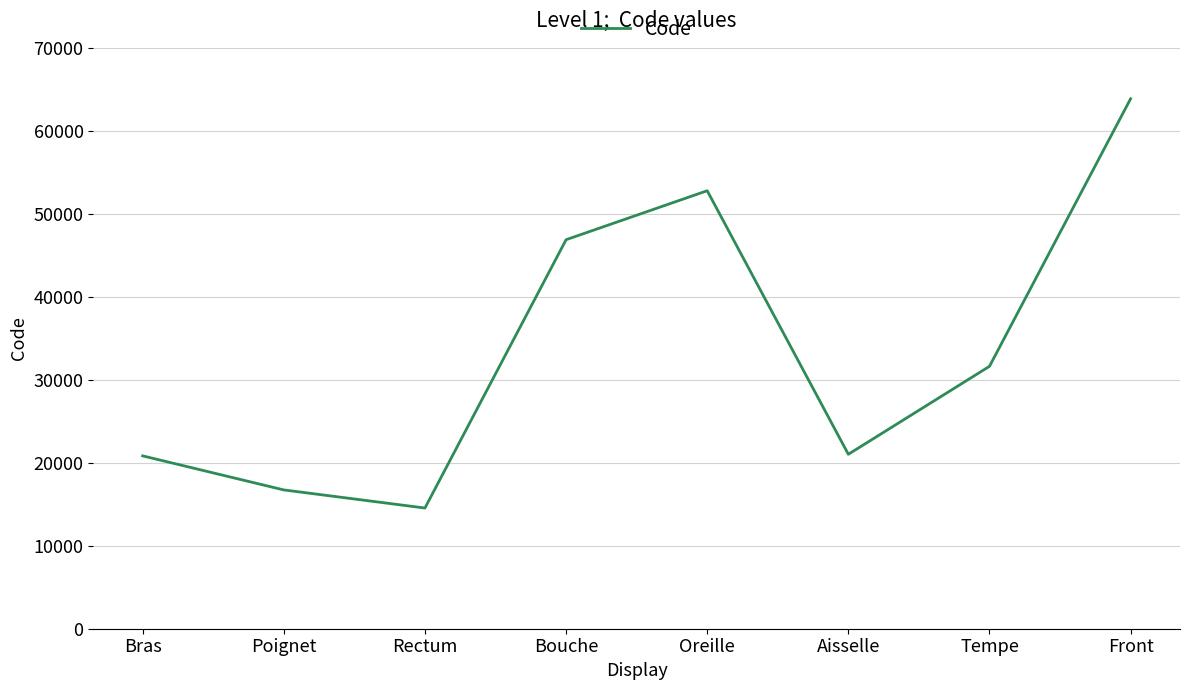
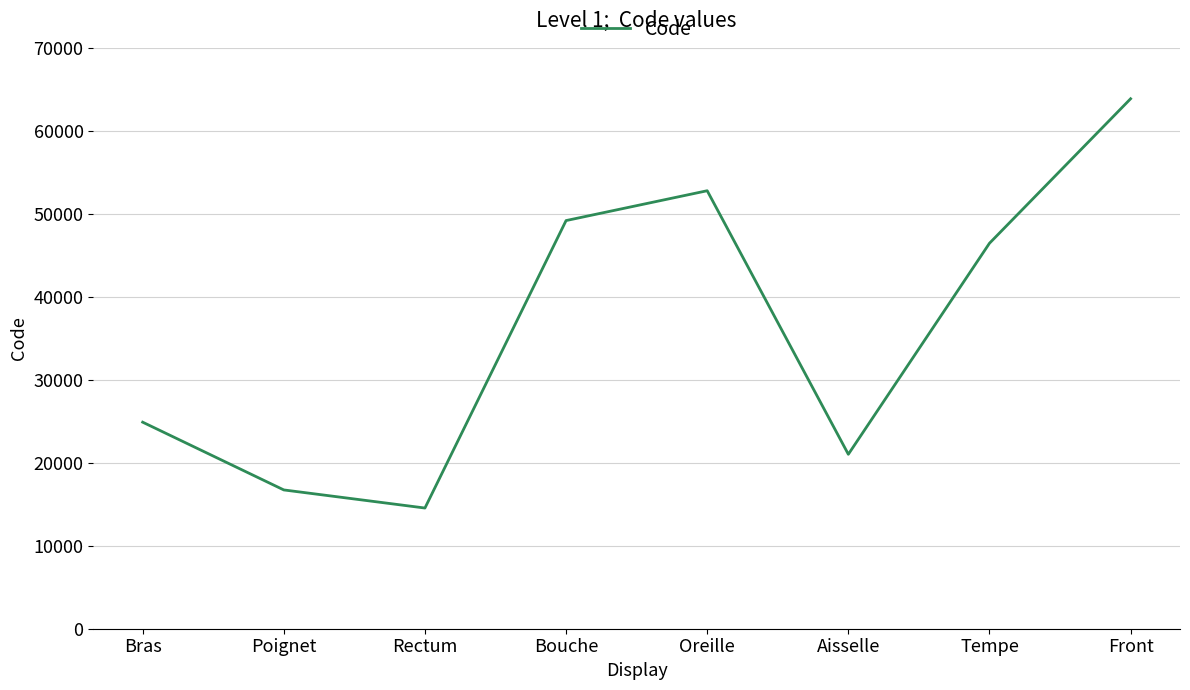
  {
-   "Bras": 21000,
+   "Bras": 25000,
    "Poignet": 17000,
    "Rectum": 15000,
-   "Bouche": 47000,
+   "Bouche": 49000,
    "Oreille": 53000,
    "Aisselle": 21000,
-   "Tempe": 32000,
+   "Tempe": 46000,
    "Front": 64000
  }
